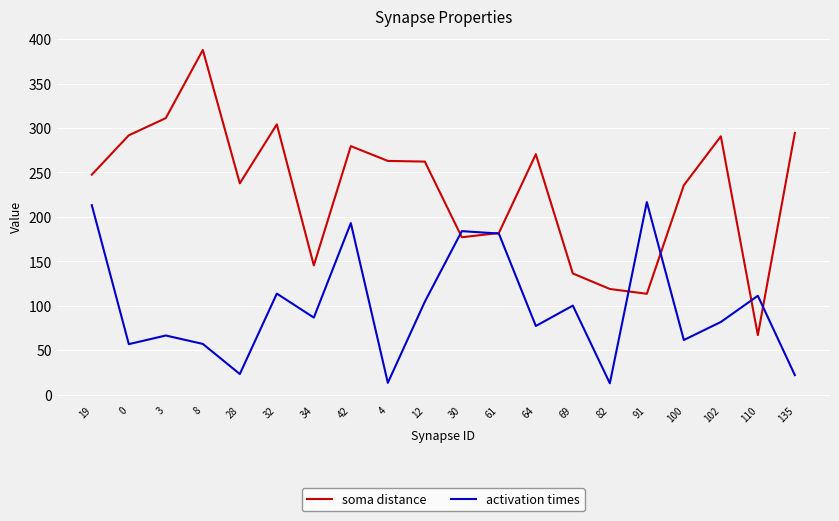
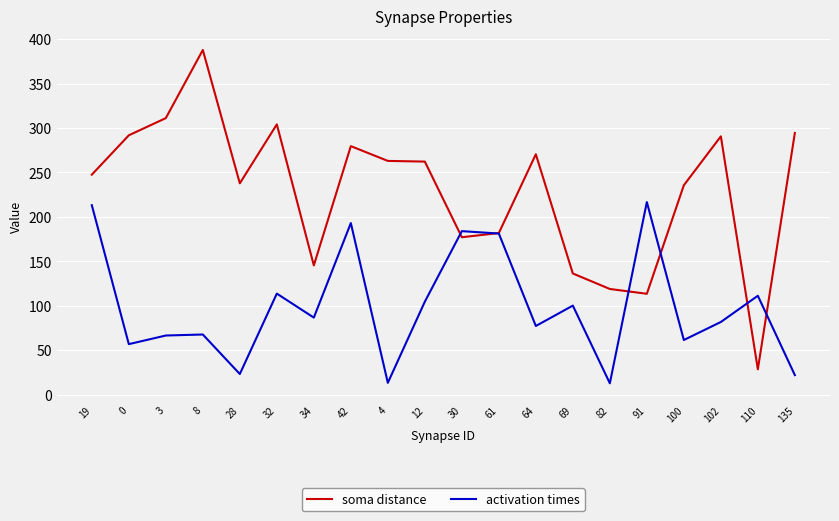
  {
    "soma distance": {
      "19": 250,
      "0": 290,
      "3": 310,
      "8": 390,
      "28": 240,
      "32": 300,
      "34": 150,
      "42": 280,
      "4": 260,
      "12": 260,
      "30": 180,
      "64": 270,
      "69": 140,
      "82": 120,
      "91": 110,
      "100": 240,
      "102": 290,
-     "110": 70,
+     "110": 30,
      "135": 290
    },
    "activation times": {
      "19": 210,
      "0": 60,
      "3": 70,
-     "8": 60,
+     "8": 70,
      "28": 20,
      "32": 110,
      "34": 90,
      "42": 190,
      "4": 10,
      "12": 100,
      "30": 180,
      "64": 80,
      "69": 100,
      "82": 10,
      "91": 220,
      "100": 60,
      "102": 80,
      "110": 110,
      "135": 20
    }
  }
